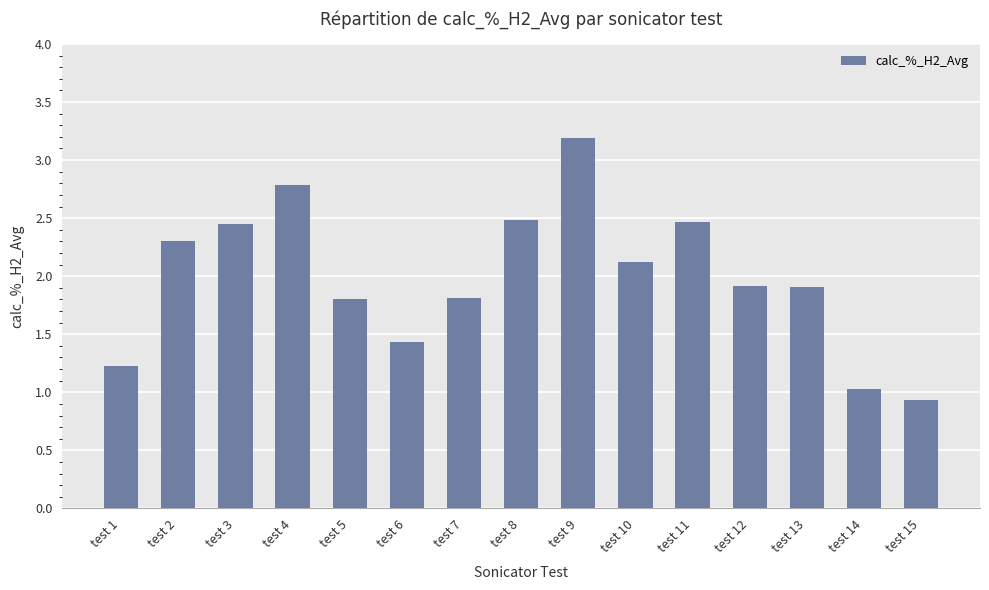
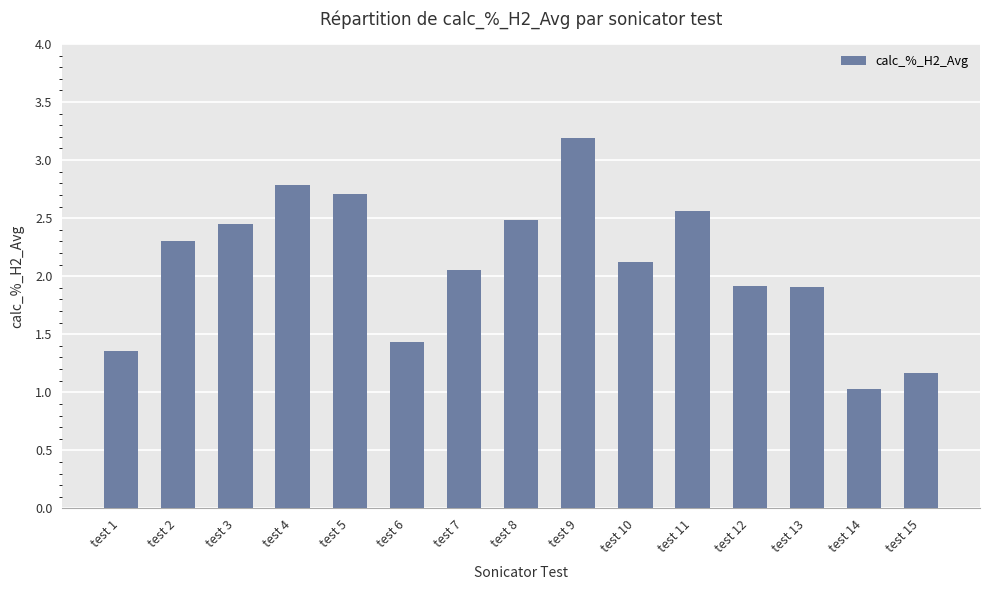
  {
-   "test 1": 1.22,
+   "test 1": 1.36,
    "test 2": 2.31,
    "test 3": 2.45,
    "test 4": 2.79,
-   "test 5": 1.81,
+   "test 5": 2.71,
    "test 6": 1.43,
-   "test 7": 1.82,
+   "test 7": 2.06,
    "test 8": 2.49,
    "test 9": 3.19,
    "test 10": 2.12,
-   "test 11": 2.47,
+   "test 11": 2.56,
    "test 12": 1.91,
    "test 13": 1.91,
    "test 14": 1.03,
-   "test 15": 0.94
+   "test 15": 1.17
  }
